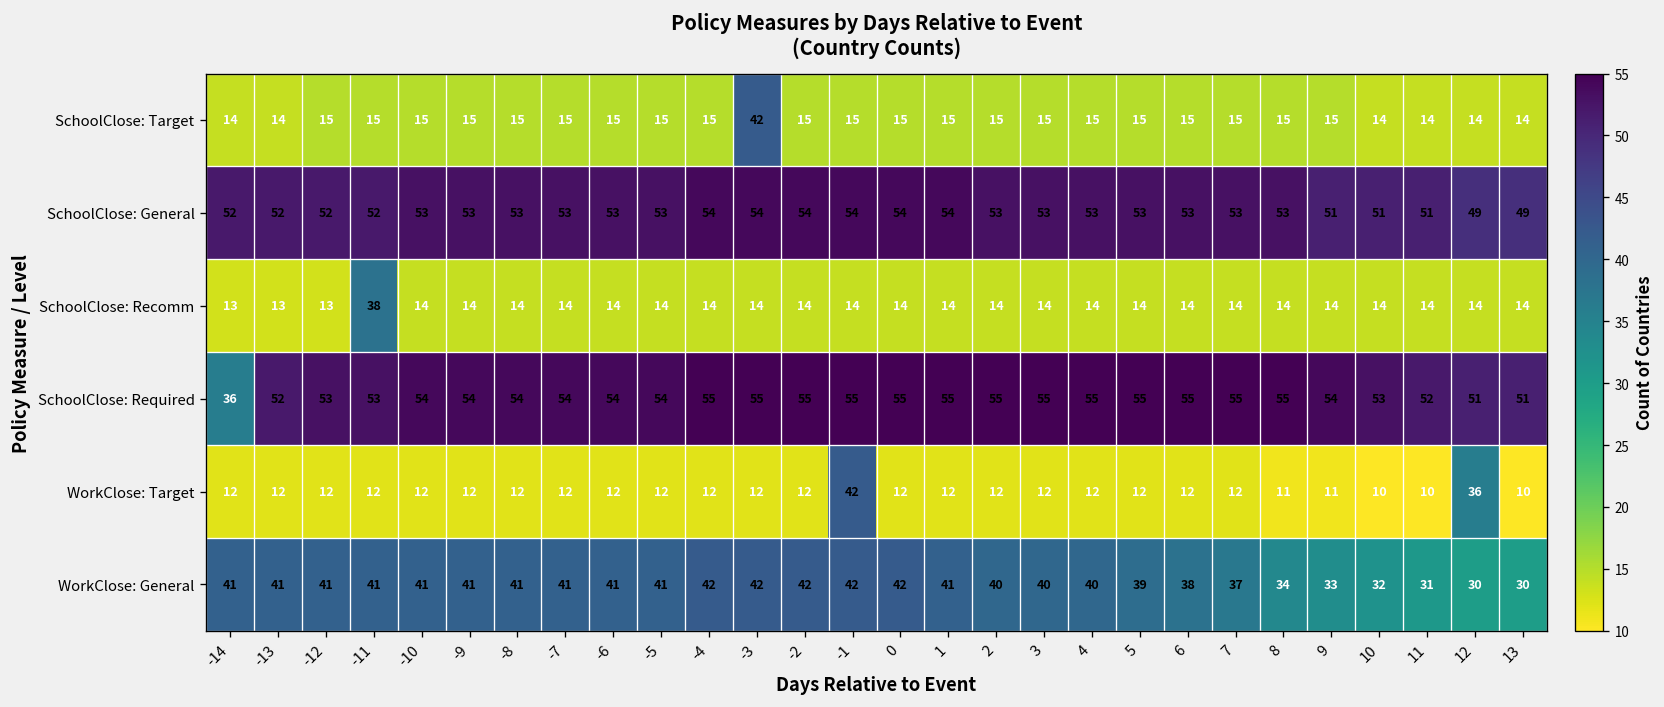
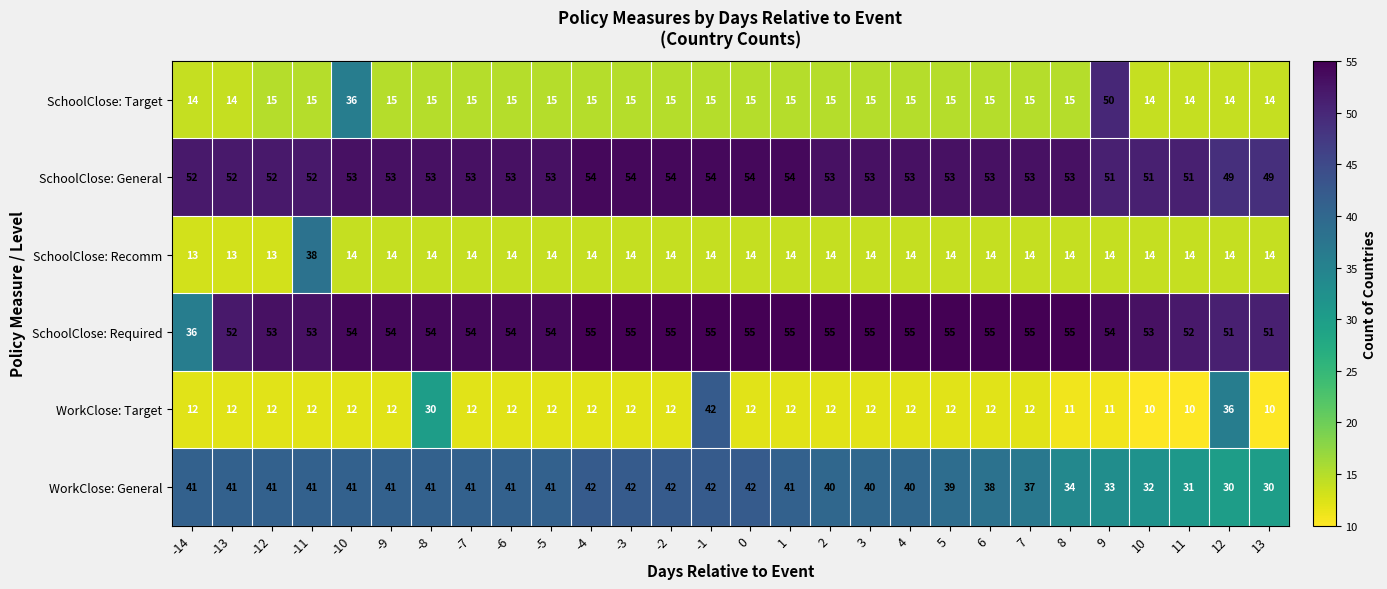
  {
    "SchoolClose: Target": {
      "-14": 14,
      "-13": 14,
      "-12": 15,
      "-11": 15,
-     "-10": 15,
+     "-10": 36,
      "-9": 15,
      "-8": 15,
      "-7": 15,
      "-6": 15,
      "-5": 15,
      "-4": 15,
-     "-3": 42,
+     "-3": 15,
      "-2": 15,
      "-1": 15,
      "0": 15,
      "1": 15,
      "2": 15,
      "3": 15,
      "4": 15,
      "5": 15,
      "6": 15,
      "7": 15,
      "8": 15,
-     "9": 15,
+     "9": 50,
      "10": 14,
      "11": 14,
      "12": 14,
      "13": 14
    },
    "SchoolClose: General": {
      "-14": 52,
      "-13": 52,
      "-12": 52,
      "-11": 52,
      "-10": 53,
      "-9": 53,
      "-8": 53,
      "-7": 53,
      "-6": 53,
      "-5": 53,
      "-4": 54,
      "-3": 54,
      "-2": 54,
      "-1": 54,
      "0": 54,
      "1": 54,
      "2": 53,
      "3": 53,
      "4": 53,
      "5": 53,
      "6": 53,
      "7": 53,
      "8": 53,
      "9": 51,
      "10": 51,
      "11": 51,
      "12": 49,
      "13": 49
    },
    "SchoolClose: Recomm": {
      "-14": 13,
      "-13": 13,
      "-12": 13,
      "-11": 38,
      "-10": 14,
      "-9": 14,
      "-8": 14,
      "-7": 14,
      "-6": 14,
      "-5": 14,
      "-4": 14,
      "-3": 14,
      "-2": 14,
      "-1": 14,
      "0": 14,
      "1": 14,
      "2": 14,
      "3": 14,
      "4": 14,
      "5": 14,
      "6": 14,
      "7": 14,
      "8": 14,
      "9": 14,
      "10": 14,
      "11": 14,
      "12": 14,
      "13": 14
    },
    "SchoolClose: Required": {
      "-14": 36,
      "-13": 52,
      "-12": 53,
      "-11": 53,
      "-10": 54,
      "-9": 54,
      "-8": 54,
      "-7": 54,
      "-6": 54,
      "-5": 54,
      "-4": 55,
      "-3": 55,
      "-2": 55,
      "-1": 55,
      "0": 55,
      "1": 55,
      "2": 55,
      "3": 55,
      "4": 55,
      "5": 55,
      "6": 55,
      "7": 55,
      "8": 55,
      "9": 54,
      "10": 53,
      "11": 52,
      "12": 51,
      "13": 51
    },
    "WorkClose: Target": {
      "-14": 12,
      "-13": 12,
      "-12": 12,
      "-11": 12,
      "-10": 12,
      "-9": 12,
-     "-8": 12,
+     "-8": 30,
      "-7": 12,
      "-6": 12,
      "-5": 12,
      "-4": 12,
      "-3": 12,
      "-2": 12,
      "-1": 42,
      "0": 12,
      "1": 12,
      "2": 12,
      "3": 12,
      "4": 12,
      "5": 12,
      "6": 12,
      "7": 12,
      "8": 11,
      "9": 11,
      "10": 10,
      "11": 10,
      "12": 36,
      "13": 10
    },
    "WorkClose: General": {
      "-14": 41,
      "-13": 41,
      "-12": 41,
      "-11": 41,
      "-10": 41,
      "-9": 41,
      "-8": 41,
      "-7": 41,
      "-6": 41,
      "-5": 41,
      "-4": 42,
      "-3": 42,
      "-2": 42,
      "-1": 42,
      "0": 42,
      "1": 41,
      "2": 40,
      "3": 40,
      "4": 40,
      "5": 39,
      "6": 38,
      "7": 37,
      "8": 34,
      "9": 33,
      "10": 32,
      "11": 31,
      "12": 30,
      "13": 30
    }
  }
